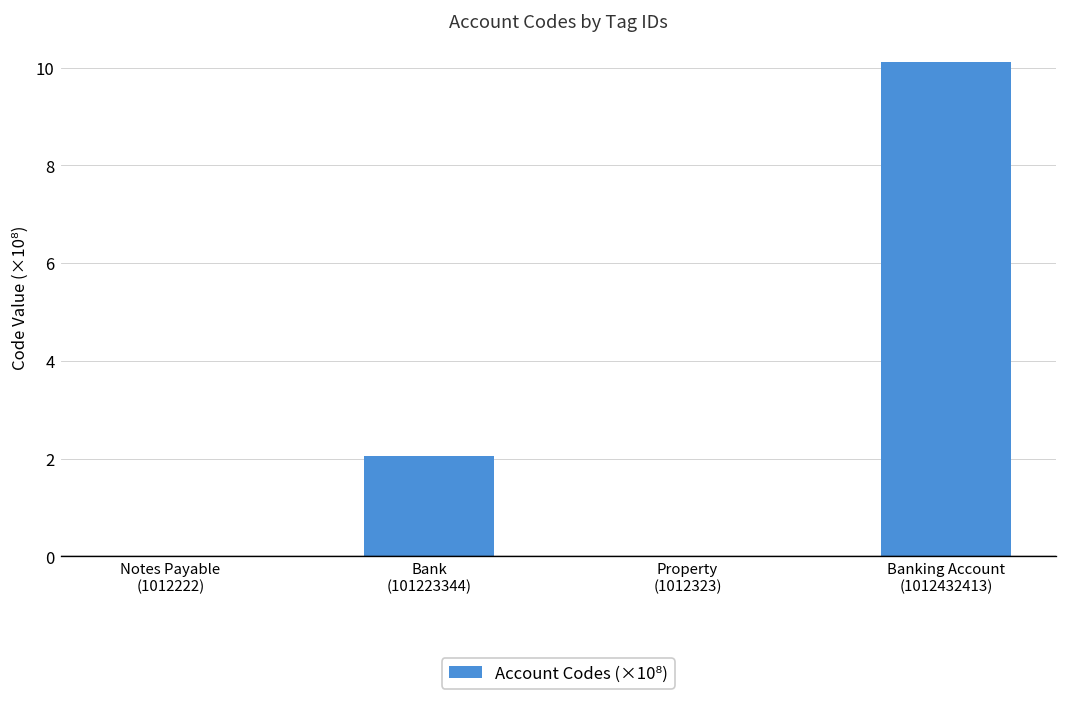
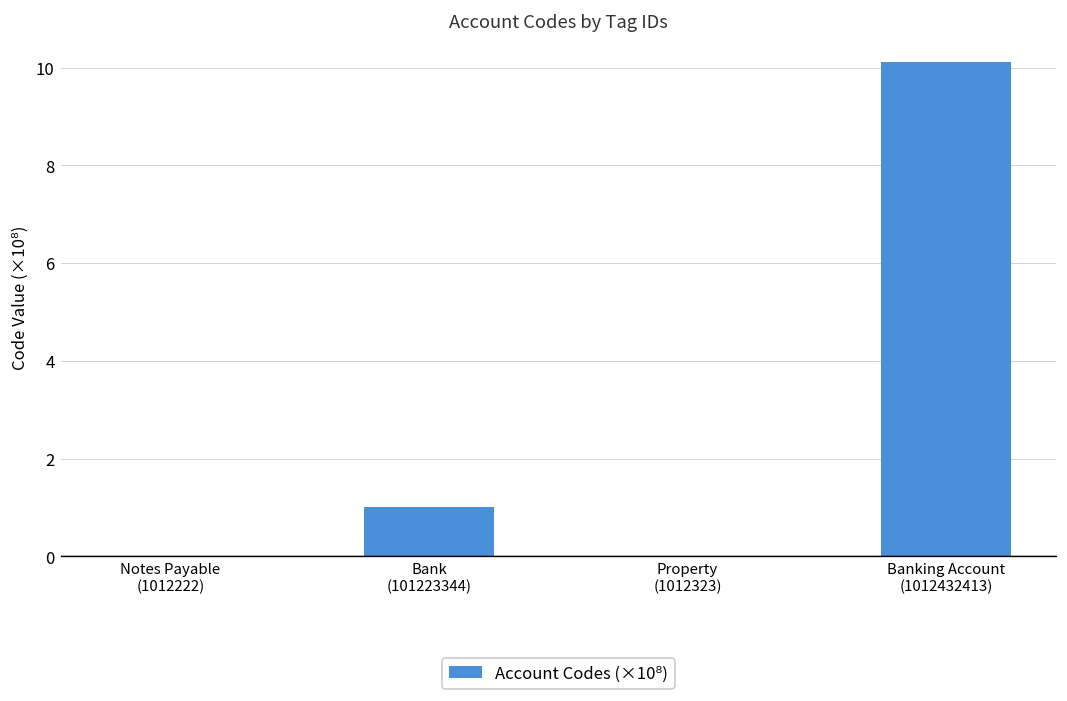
  {
-   "Bank (101223344)": 2.1,
+   "Bank (101223344)": 1.0,
    "Banking Account (1012432413)": 10.1
  }
